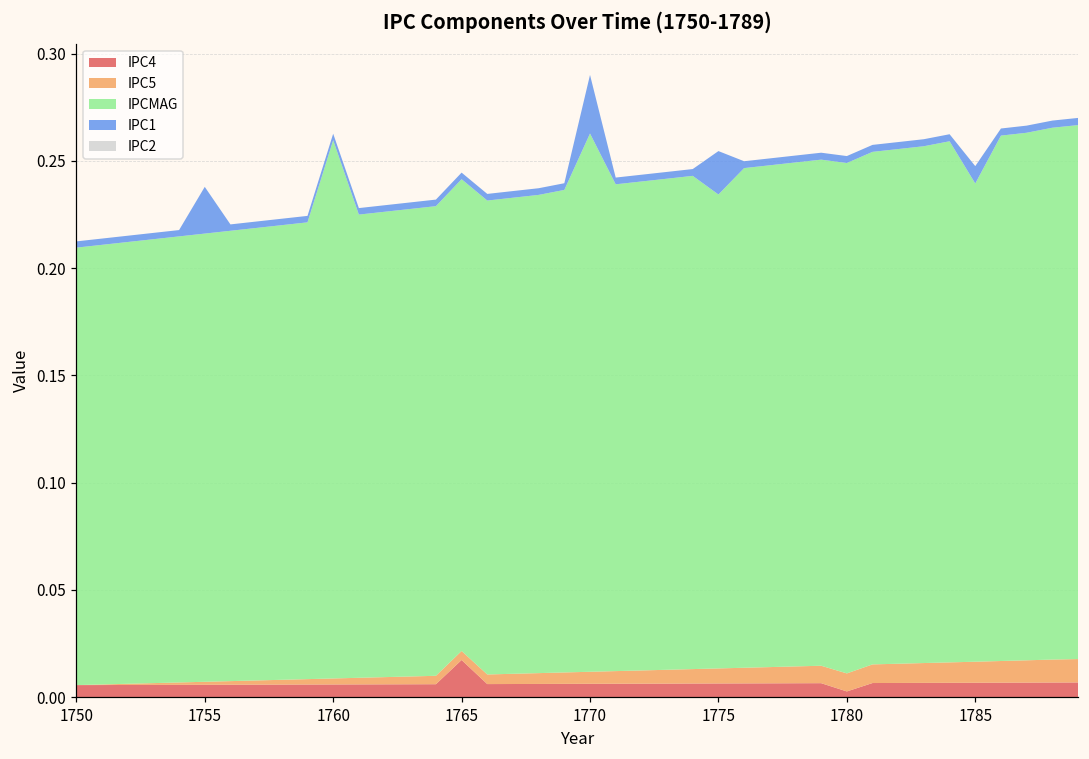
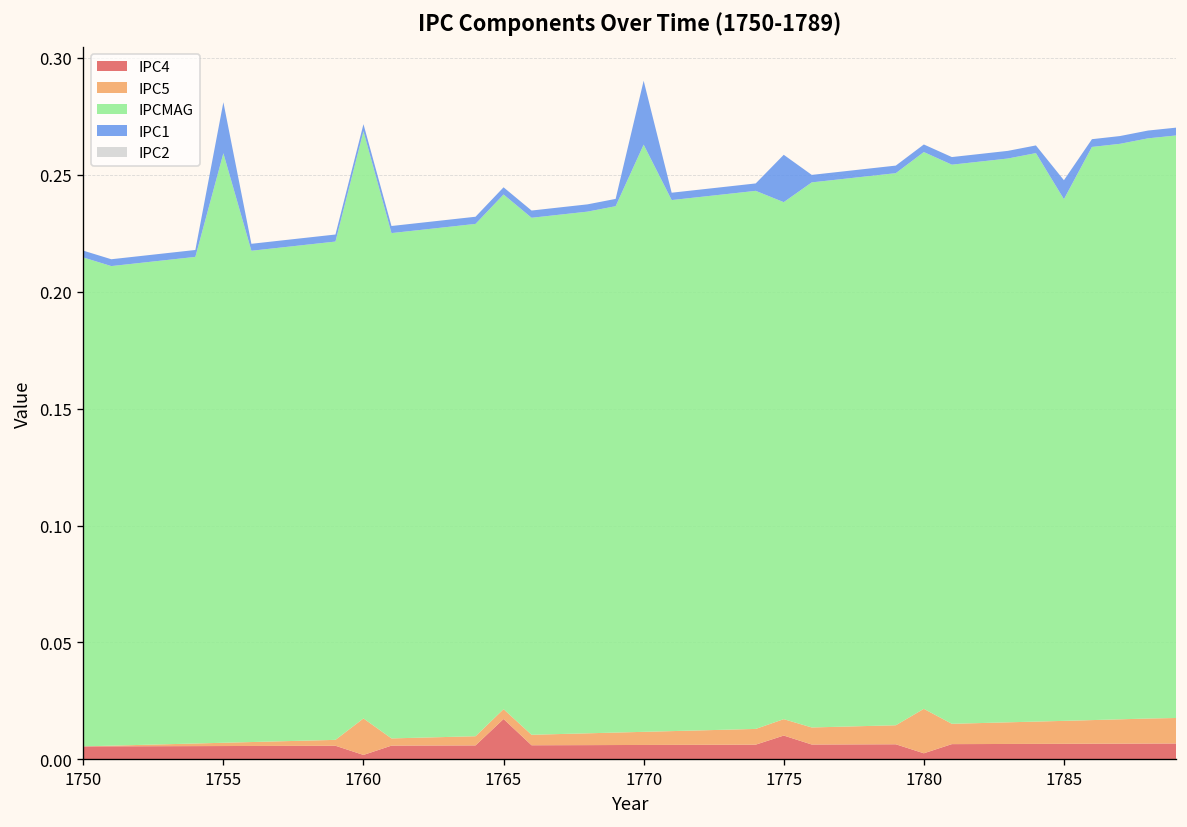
  {
    "IPC4": {
      "1755": 0.006,
-     "1760": 0.006,
+     "1760": 0.002,
      "1765": 0.017,
      "1770": 0.006,
-     "1775": 0.006,
+     "1775": 0.010,
      "1780": 0.003,
      "1785": 0.007
    },
    "IPC5": {
      "1755": 0.001,
-     "1760": 0.003,
+     "1760": 0.016,
      "1765": 0.004,
      "1770": 0.006,
      "1775": 0.007,
-     "1780": 0.008,
+     "1780": 0.019,
      "1785": 0.010
    },
    "IPCMAG": {
-     "1750": 0.204,
-     "1755": 0.209,
+     "1750": 0.209,
+     "1755": 0.252,
      "1760": 0.251,
      "1765": 0.220,
      "1770": 0.251,
      "1775": 0.221,
      "1780": 0.238,
      "1785": 0.223
    }
  }
